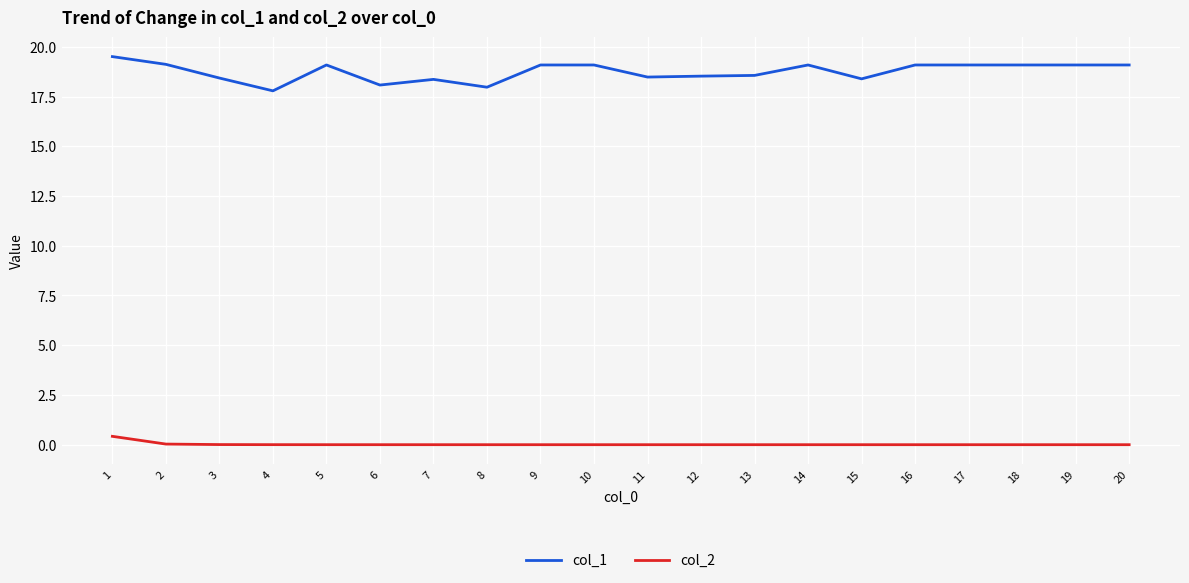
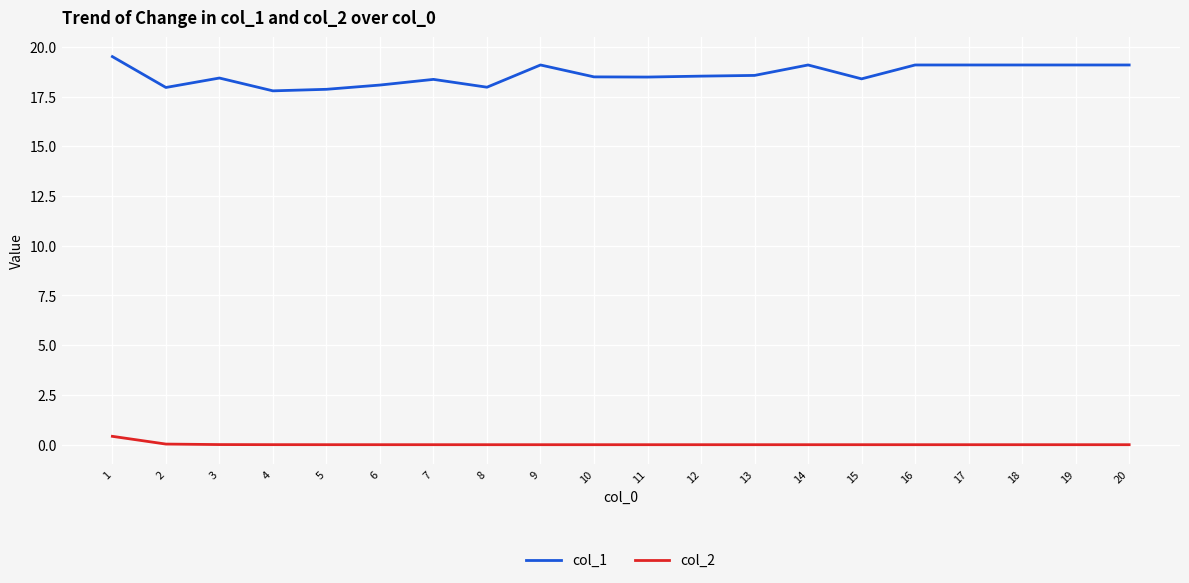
  {
    "col_1": {
      "1": 19.5,
-     "2": 19.1,
+     "2": 18.0,
      "3": 18.4,
      "4": 17.8,
-     "5": 19.1,
+     "5": 17.9,
      "6": 18.1,
      "7": 18.4,
      "8": 18.0,
      "9": 19.1,
-     "10": 19.1,
+     "10": 18.5,
      "11": 18.5,
      "12": 18.5,
      "13": 18.6,
      "14": 19.1,
      "15": 18.4,
      "16": 19.1,
      "17": 19.1,
      "18": 19.1,
      "19": 19.1,
      "20": 19.1
    },
    "col_2": {
      "1": 0.4,
      "2": 0.0,
      "3": 0.0,
      "4": 0.0,
      "5": 0.0,
      "6": 0.0,
      "7": 0.0,
      "8": 0.0,
      "9": 0.0,
      "10": 0.0,
      "11": 0.0,
      "12": 0.0,
      "13": 0.0,
      "14": 0.0,
      "15": 0.0,
      "16": 0.0,
      "17": 0.0,
      "18": 0.0,
      "19": 0.0,
      "20": 0.0
    }
  }
